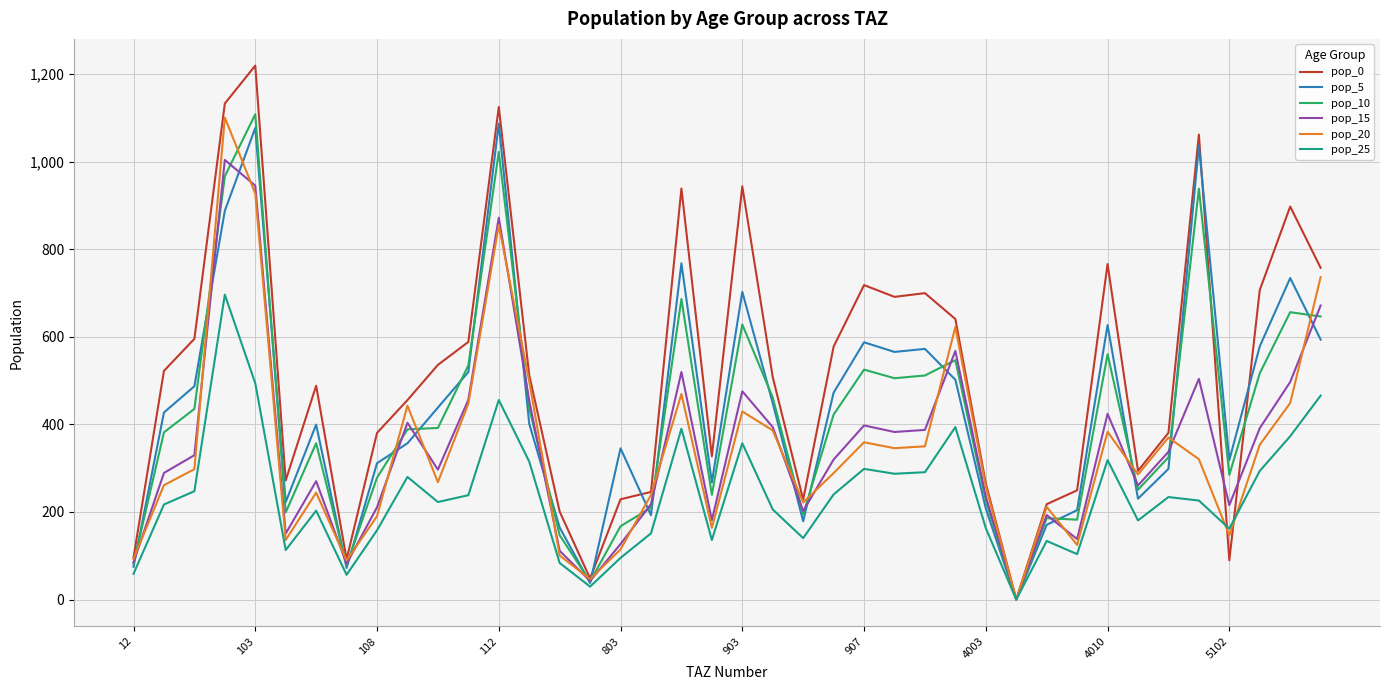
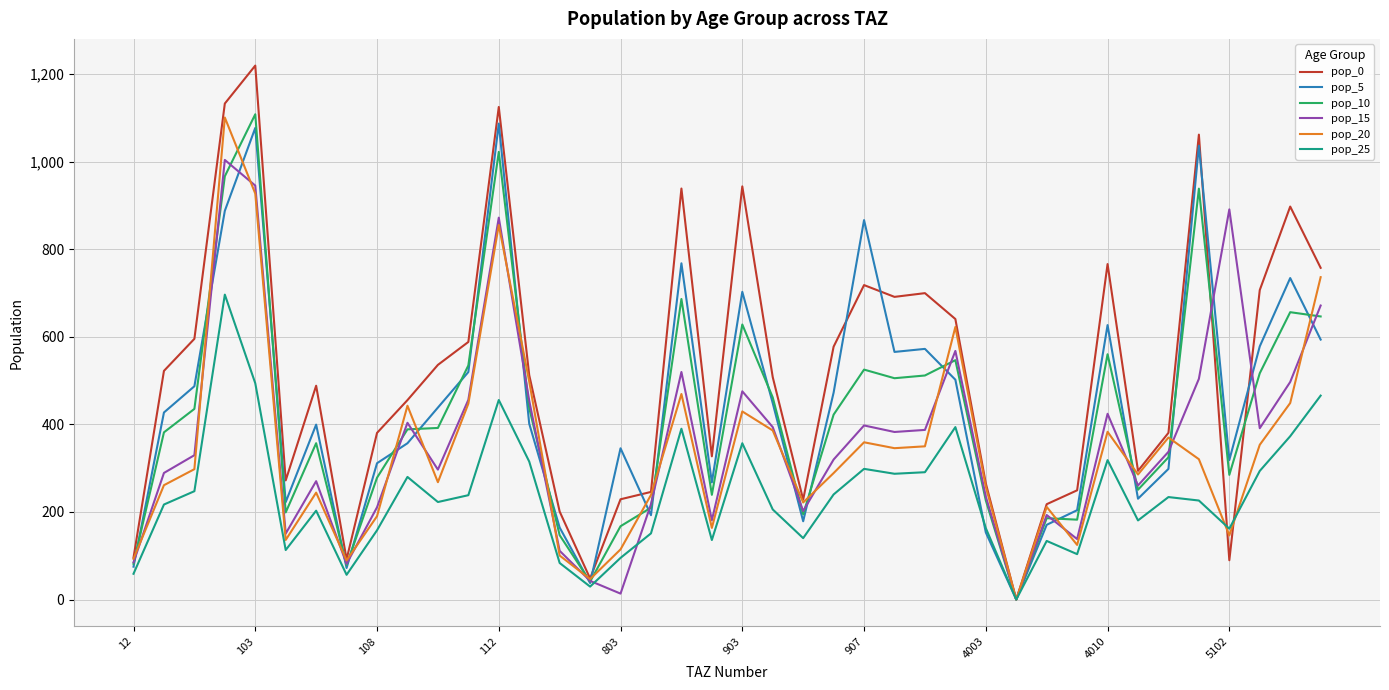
  {
    "pop_0": {
      "103": "1,220",
      "108": "380",
      "112": "1,120",
      "803": "230",
      "903": "940",
      "907": "720",
      "4003": "270",
      "4010": "770",
      "5102": "90"
    },
    "pop_5": {
      "12": "80",
      "103": "1,080",
      "108": "310",
      "112": "1,090",
      "803": "350",
      "903": "700",
-     "907": "590",
-     "4003": "210",
+     "907": "870",
+     "4003": "150",
      "4010": "630",
      "5102": "320"
    },
    "pop_15": {
      "103": "950",
      "108": "210",
      "112": "870",
-     "803": "130",
+     "803": "10",
      "903": "480",
      "907": "400",
      "4003": "240",
      "4010": "420",
-     "5102": "220"
+     "5102": "890"
    },
    "pop_20": {
      "103": "930",
      "108": "190",
      "112": "860",
      "803": "110",
      "903": "430",
      "907": "360",
      "4003": "260",
      "4010": "380",
      "5102": "150"
    }
  }
